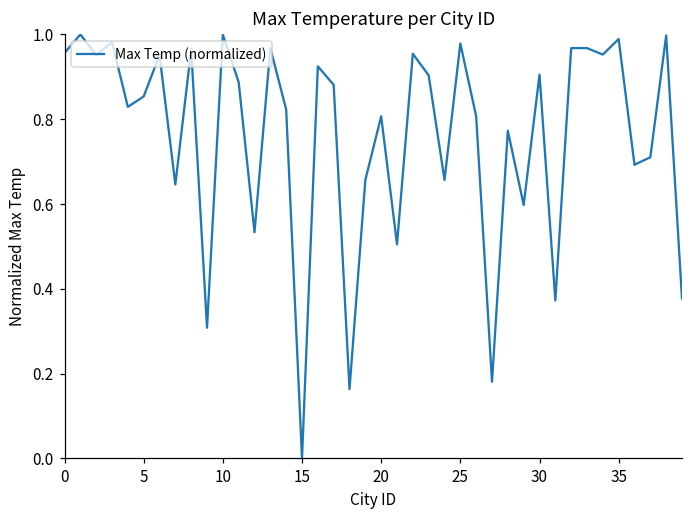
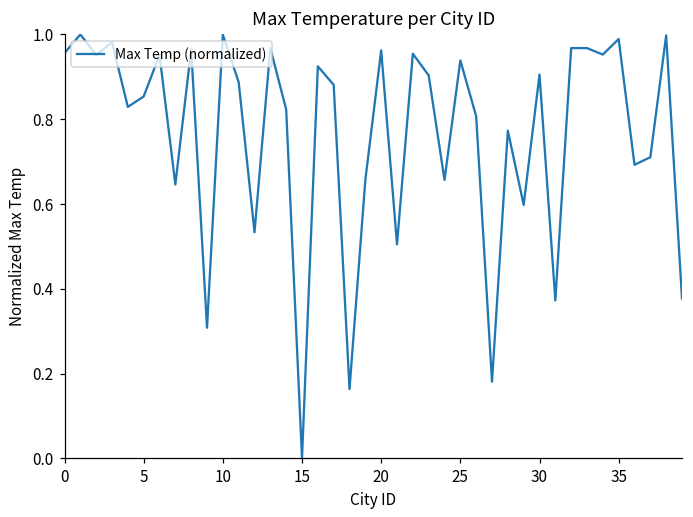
  {
    "0": 0.96,
    "5": 0.85,
    "10": 1.00,
    "15": 0.00,
-   "20": 0.81,
-   "25": 0.98,
+   "20": 0.96,
+   "25": 0.94,
    "30": 0.91,
    "35": 0.99
  }
